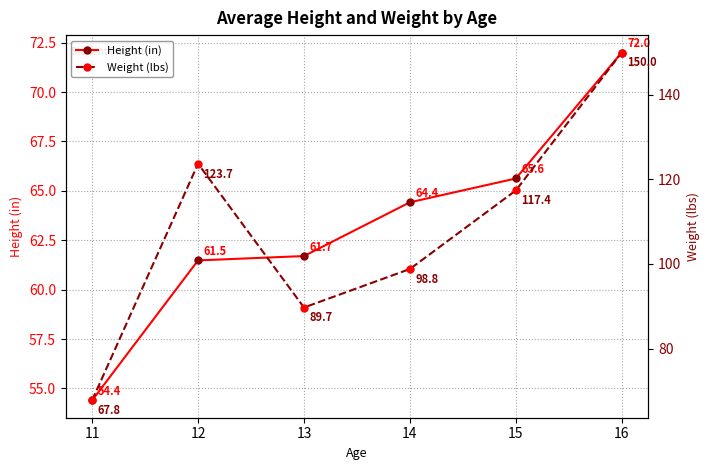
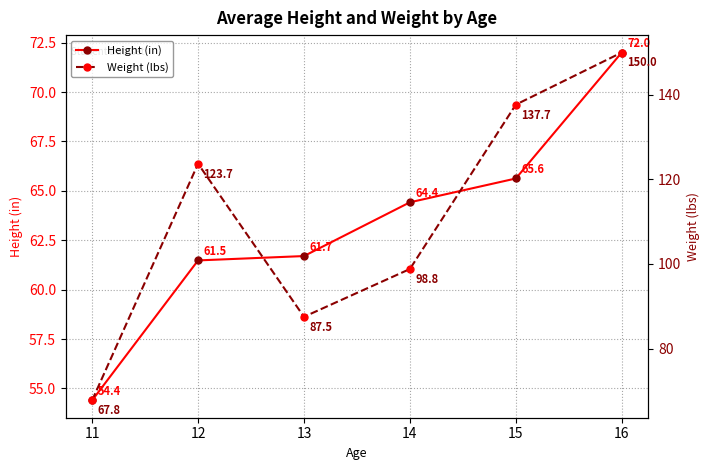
  {
    "Height (in)": {
      "11": 54.4,
      "12": 61.5,
      "13": 61.7,
      "14": 64.4,
      "15": 65.6,
      "16": 72.0
    },
    "Weight (lbs)": {
      "11": 67.8,
      "12": 123.7,
-     "13": 89.7,
+     "13": 87.5,
      "14": 98.8,
-     "15": 117.4,
+     "15": 137.7,
      "16": 150.0
    }
  }
